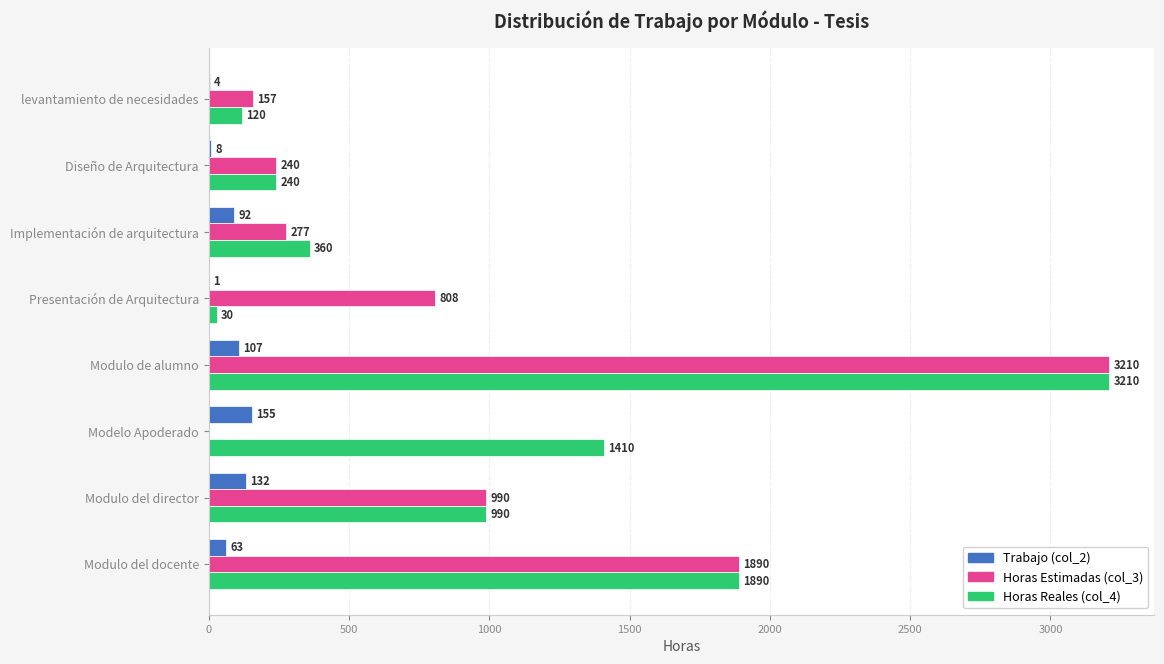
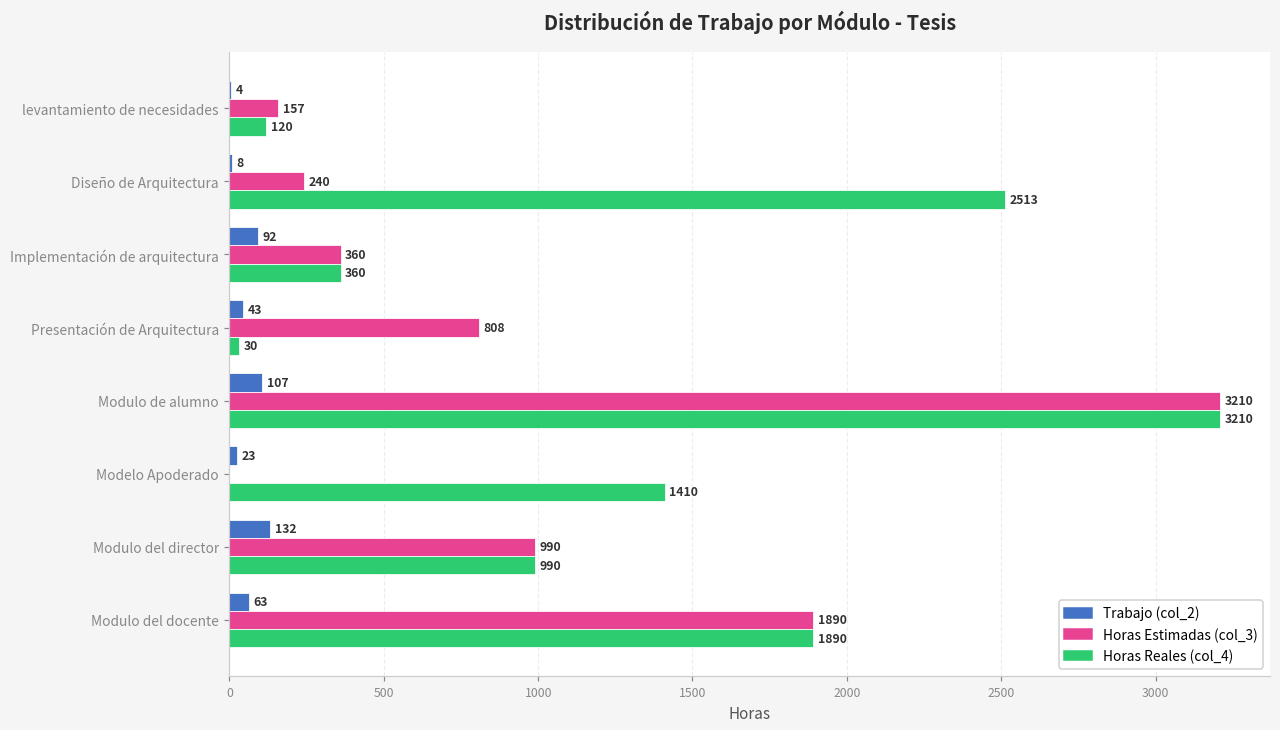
  {
    "Trabajo (col_2)": {
      "levantamiento de necesidades": 4,
      "Diseño de Arquitectura": 8,
      "Implementación de arquitectura": 92,
-     "Presentación de Arquitectura": 1,
+     "Presentación de Arquitectura": 43,
      "Modulo de alumno": 107,
-     "Modelo Apoderado": 155,
+     "Modelo Apoderado": 23,
      "Modulo del director": 132,
      "Modulo del docente": 63
    },
    "Horas Estimadas (col_3)": {
      "levantamiento de necesidades": 157,
      "Diseño de Arquitectura": 240,
-     "Implementación de arquitectura": 277,
+     "Implementación de arquitectura": 360,
      "Presentación de Arquitectura": 808,
      "Modulo de alumno": 3210,
      "Modulo del director": 990,
      "Modulo del docente": 1890
    },
    "Horas Reales (col_4)": {
      "levantamiento de necesidades": 120,
-     "Diseño de Arquitectura": 240,
+     "Diseño de Arquitectura": 2513,
      "Implementación de arquitectura": 360,
      "Presentación de Arquitectura": 30,
      "Modulo de alumno": 3210,
      "Modelo Apoderado": 1410,
      "Modulo del director": 990,
      "Modulo del docente": 1890
    }
  }
